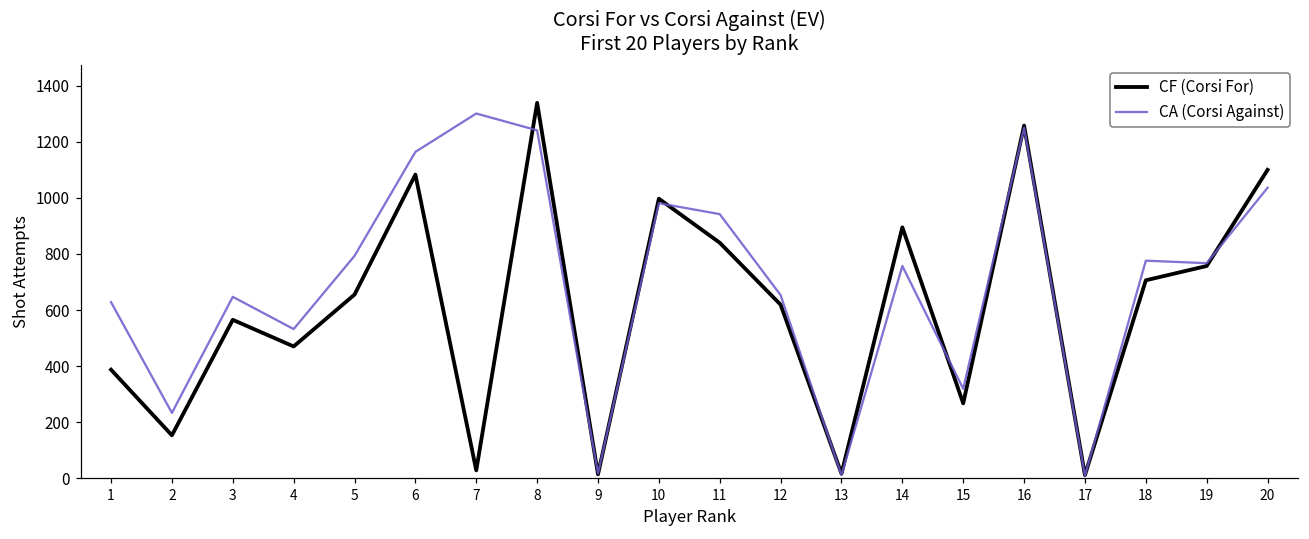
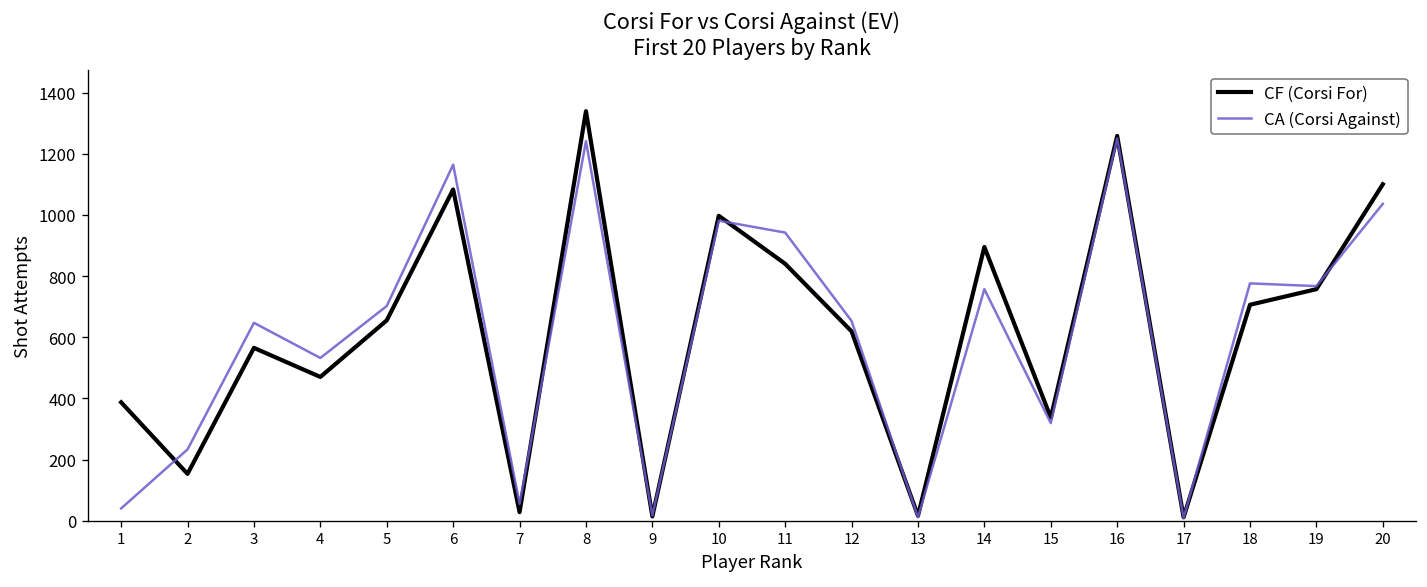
  {
    "CF (Corsi For)": {
      "1": 390,
      "2": 150,
      "3": 570,
      "4": 470,
      "5": 660,
      "6": 1080,
      "7": 30,
      "8": 1340,
      "10": 1000,
      "11": 840,
      "12": 620,
      "14": 900,
-     "15": 270,
+     "15": 340,
      "18": 710,
      "20": 1100
    },
    "CA (Corsi Against)": {
-     "1": 630,
+     "1": 40,
      "2": 230,
      "3": 650,
      "4": 530,
-     "5": 790,
+     "5": 700,
      "6": 1160,
-     "7": 1300,
+     "7": 60,
      "8": 1240,
      "10": 980,
      "11": 940,
      "12": 650,
      "14": 760,
      "15": 320,
      "18": 780,
      "20": 1040
    }
  }
